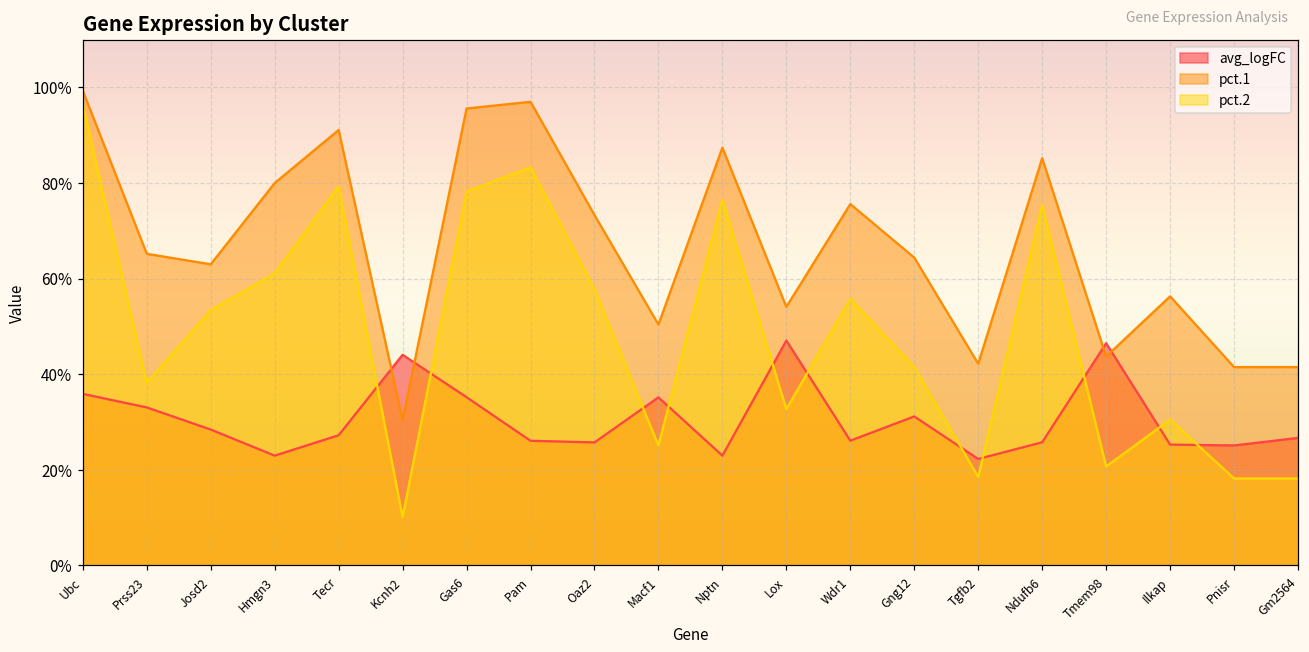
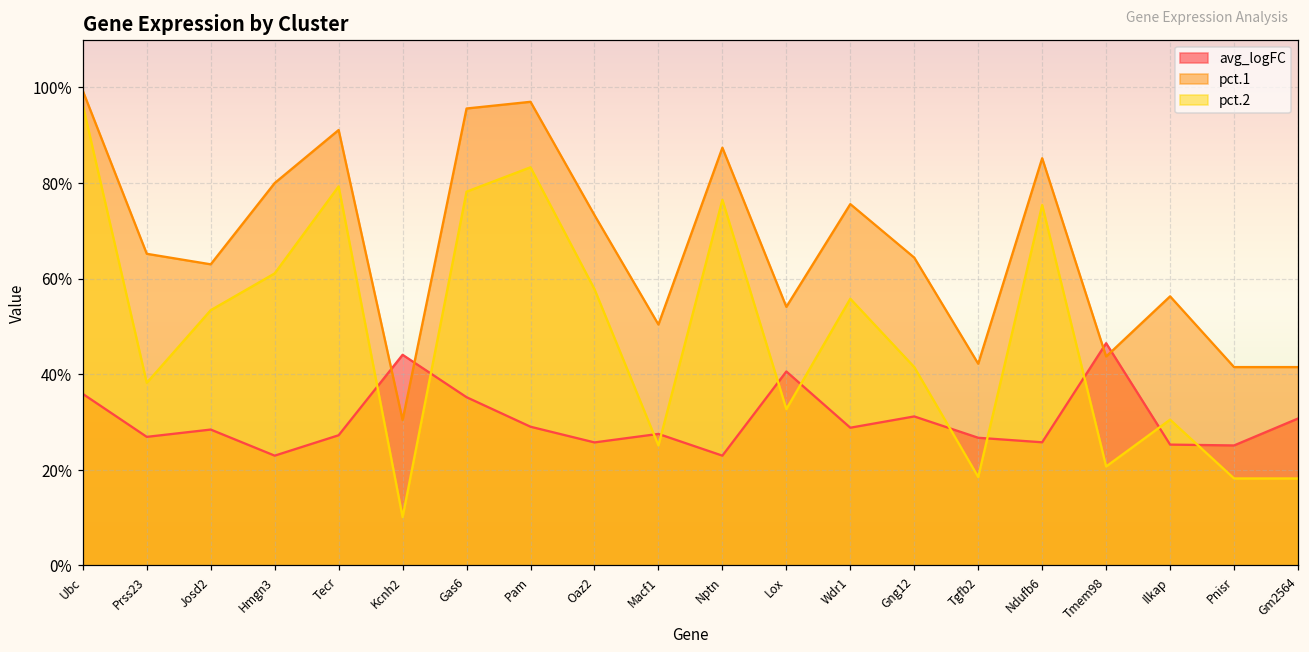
  {
    "avg_logFC": {
      "Ubc": "36%",
-     "Prss23": "33%",
+     "Prss23": "27%",
      "Josd2": "28%",
      "Hmgn3": "23%",
      "Tecr": "27%",
      "Kcnh2": "44%",
      "Gas6": "35%",
-     "Pam": "26%",
+     "Pam": "29%",
      "Oaz2": "26%",
-     "Macf1": "35%",
+     "Macf1": "28%",
      "Nptn": "23%",
-     "Lox": "47%",
-     "Wdr1": "26%",
+     "Lox": "41%",
+     "Wdr1": "29%",
      "Gng12": "31%",
-     "Tgfb2": "22%",
+     "Tgfb2": "27%",
      "Ndufb6": "26%",
      "Tmem98": "46%",
      "Ilkap": "25%",
      "Pnisr": "25%",
-     "Gm2564": "27%"
+     "Gm2564": "31%"
    }
  }
